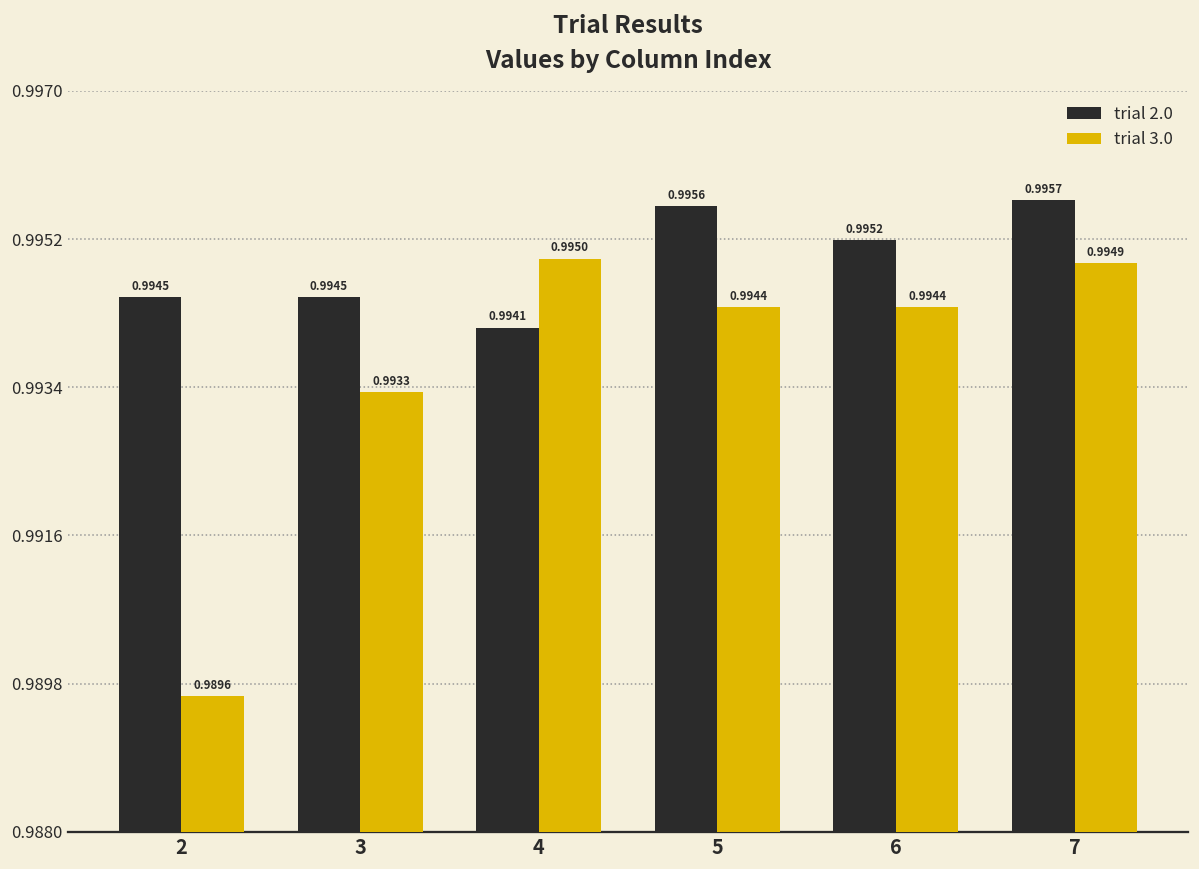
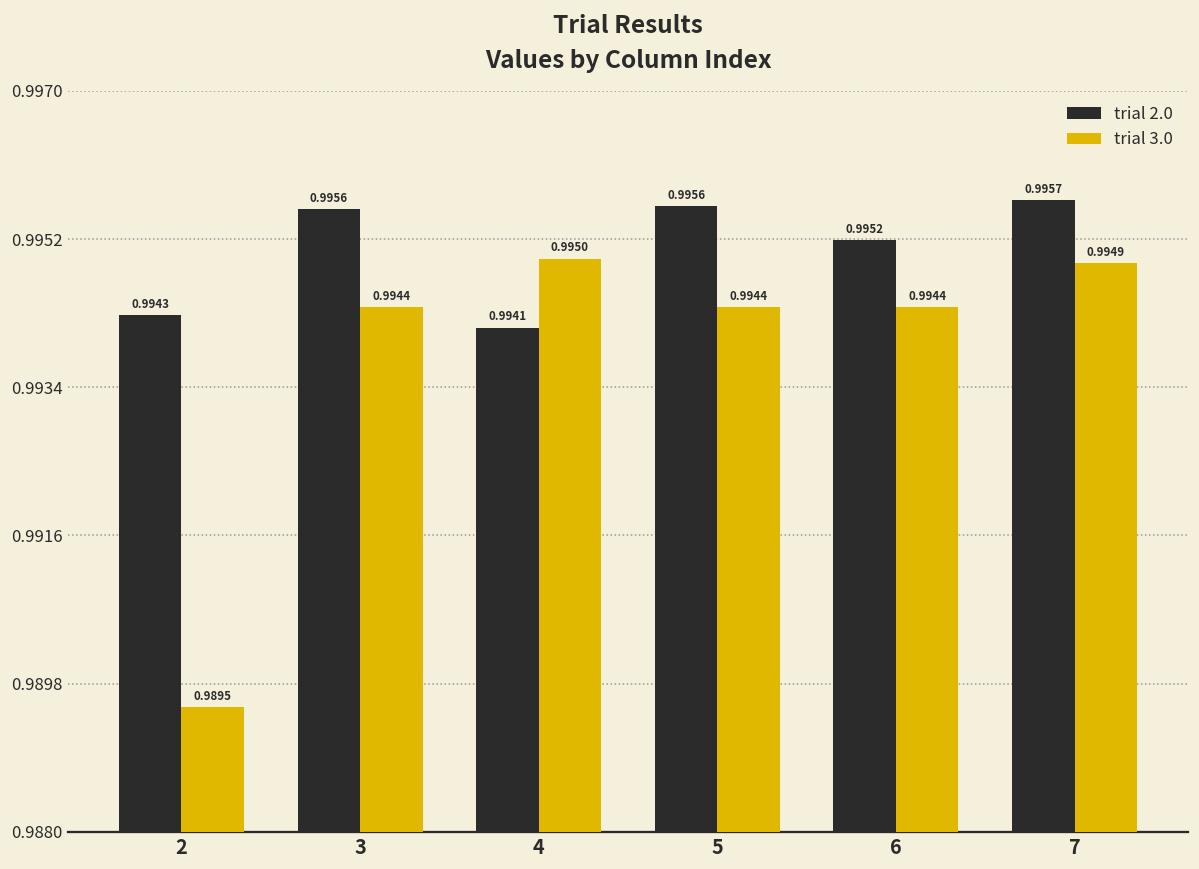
  {
    "trial 2.0": {
-     "2": 0.9945,
-     "3": 0.9945,
+     "2": 0.9943,
+     "3": 0.9956,
      "4": 0.9941,
      "5": 0.9956,
      "6": 0.9952,
      "7": 0.9957
    },
    "trial 3.0": {
-     "2": 0.9896,
-     "3": 0.9933,
+     "2": 0.9895,
+     "3": 0.9944,
      "4": 0.9950,
      "5": 0.9944,
      "6": 0.9944,
      "7": 0.9949
    }
  }
